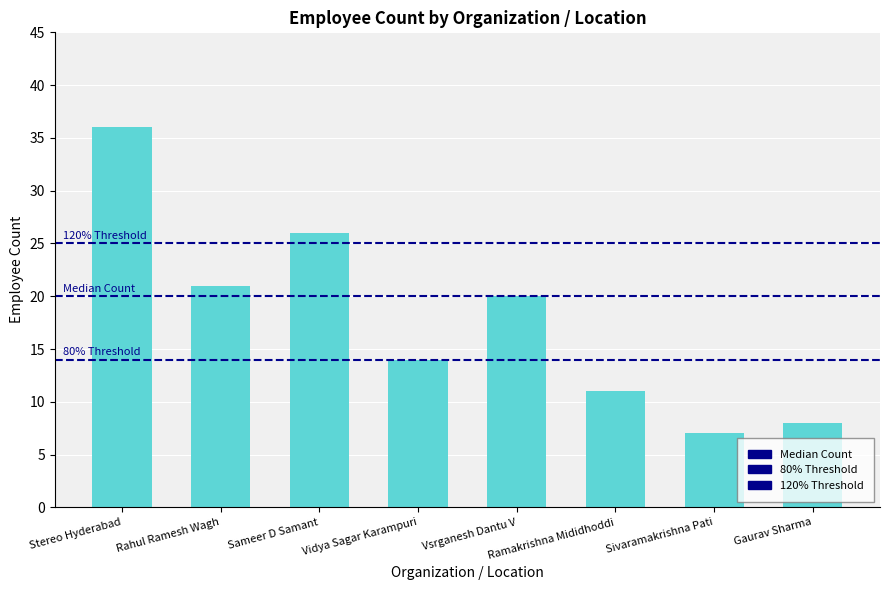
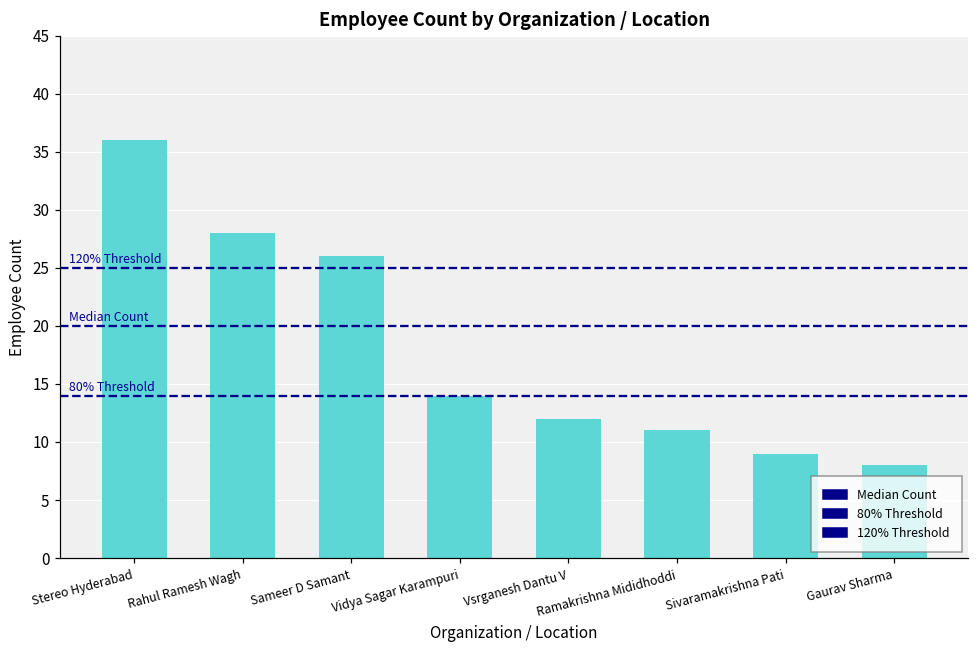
  {
-   "Rahul Ramesh Wagh": 21,
+   "Rahul Ramesh Wagh": 28,
    "Sameer D Samant": 26,
    "Vidya Sagar Karampuri": 14,
-   "Vsrganesh Dantu V": 20,
+   "Vsrganesh Dantu V": 12,
    "Ramakrishna Mididhoddi": 11,
-   "Sivaramakrishna Pati": 7,
+   "Sivaramakrishna Pati": 9,
    "Gaurav Sharma": 8
  }
